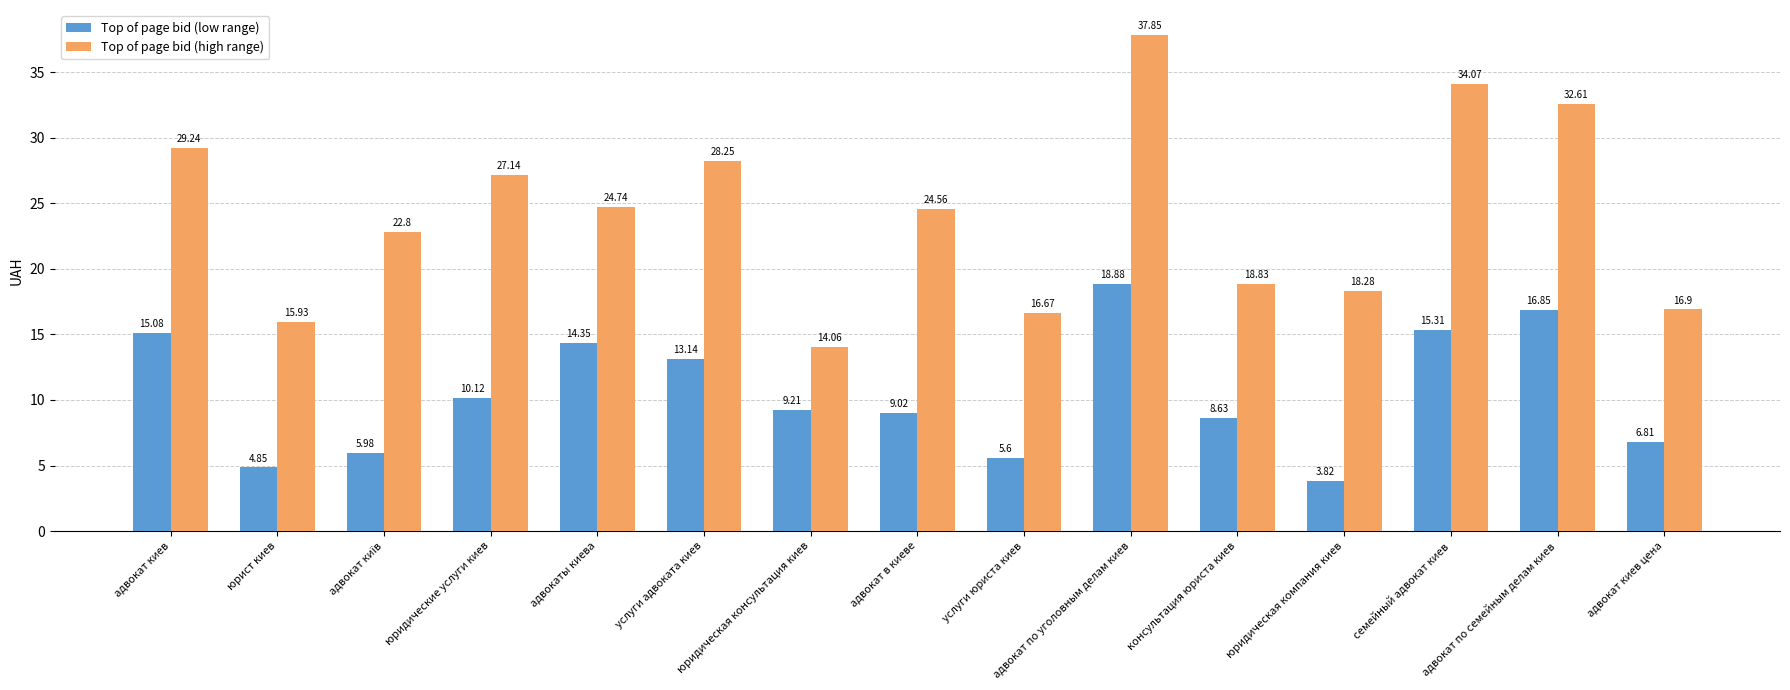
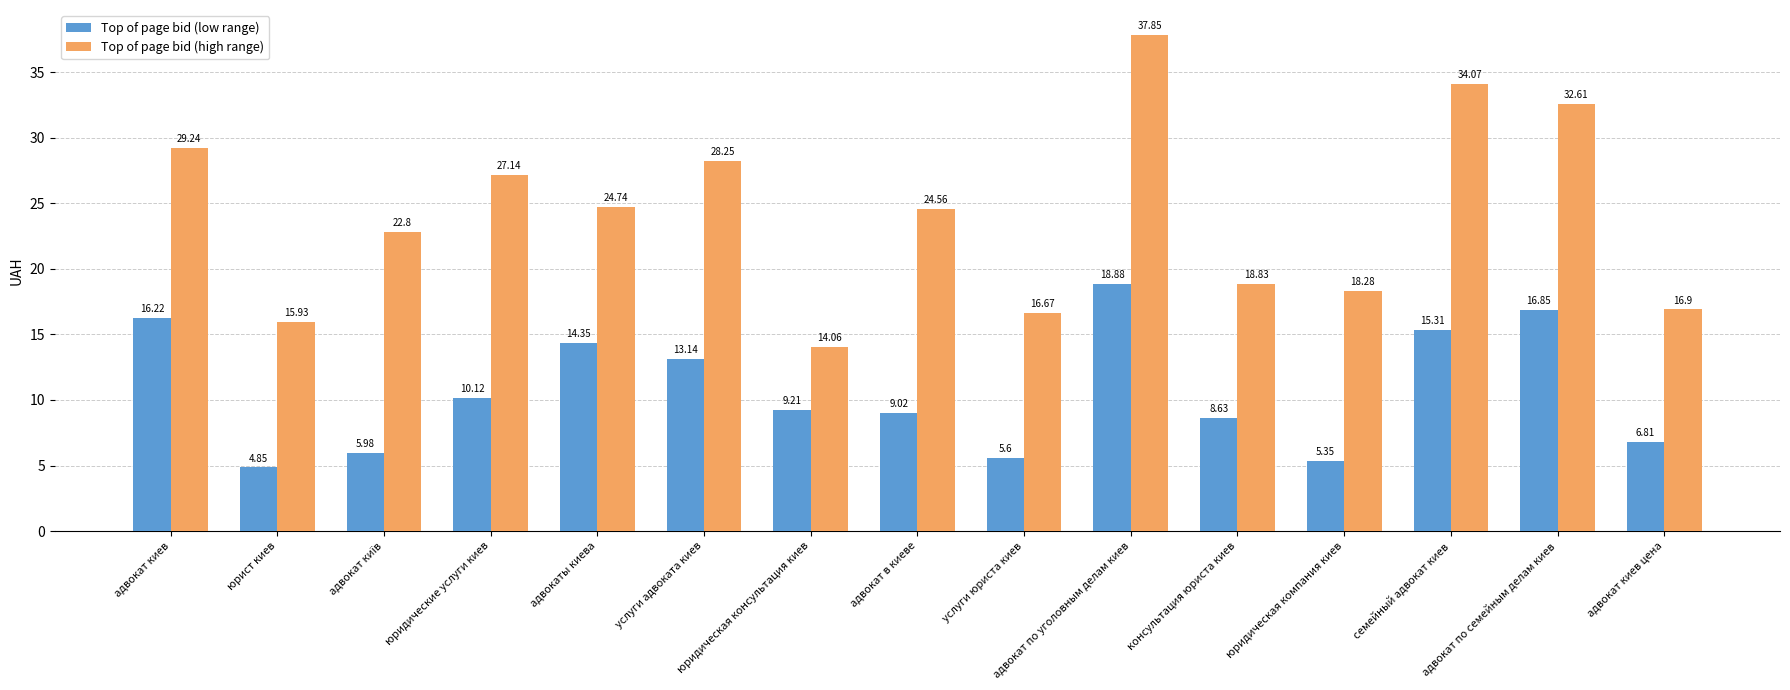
  {
    "Top of page bid (low range)": {
-     "адвокат киев": 15.08,
+     "адвокат киев": 16.22,
      "юрист киев": 4.85,
      "адвокат київ": 5.98,
      "юридические услуги киев": 10.12,
      "адвокаты киева": 14.35,
      "услуги адвоката киев": 13.14,
      "юридическая консультация киев": 9.21,
      "адвокат в киеве": 9.02,
      "услуги юриста киев": 5.6,
      "адвокат по уголовным делам киев": 18.88,
      "консультация юриста киев": 8.63,
-     "юридическая компания киев": 3.82,
+     "юридическая компания киев": 5.35,
      "семейный адвокат киев": 15.31,
      "адвокат по семейным делам киев": 16.85,
      "адвокат киев цена": 6.81
    },
    "Top of page bid (high range)": {
      "адвокат киев": 29.24,
      "юрист киев": 15.93,
      "адвокат київ": 22.8,
      "юридические услуги киев": 27.14,
      "адвокаты киева": 24.74,
      "услуги адвоката киев": 28.25,
      "юридическая консультация киев": 14.06,
      "адвокат в киеве": 24.56,
      "услуги юриста киев": 16.67,
      "адвокат по уголовным делам киев": 37.85,
      "консультация юриста киев": 18.83,
      "юридическая компания киев": 18.28,
      "семейный адвокат киев": 34.07,
      "адвокат по семейным делам киев": 32.61,
      "адвокат киев цена": 16.9
    }
  }
